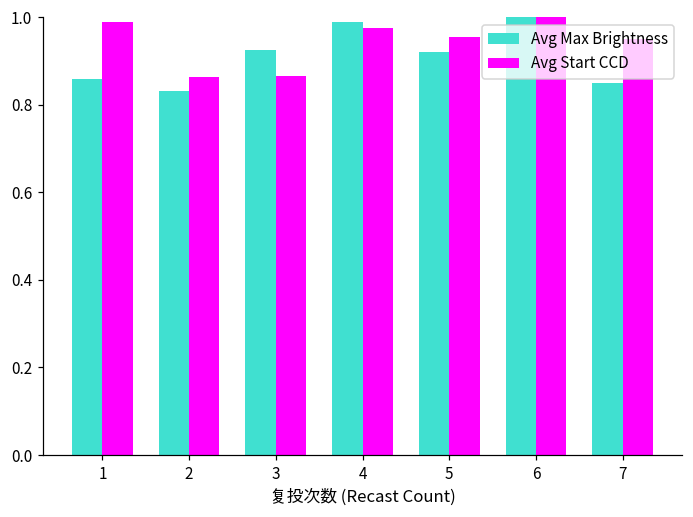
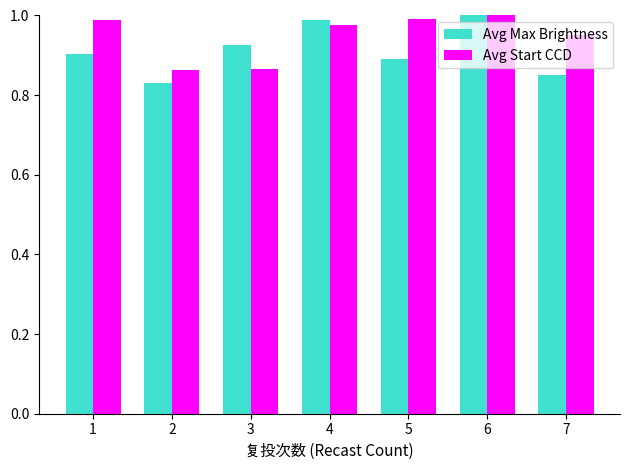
  {
    "Avg Max Brightness": {
-     "1": 0.86,
+     "1": 0.90,
      "2": 0.83,
      "3": 0.93,
      "4": 0.99,
-     "5": 0.92,
+     "5": 0.89,
      "6": 1.00,
      "7": 0.85
    },
    "Avg Start CCD": {
      "1": 0.99,
      "2": 0.86,
      "3": 0.87,
      "4": 0.98,
-     "5": 0.95,
+     "5": 0.99,
      "6": 1.00
    }
  }
